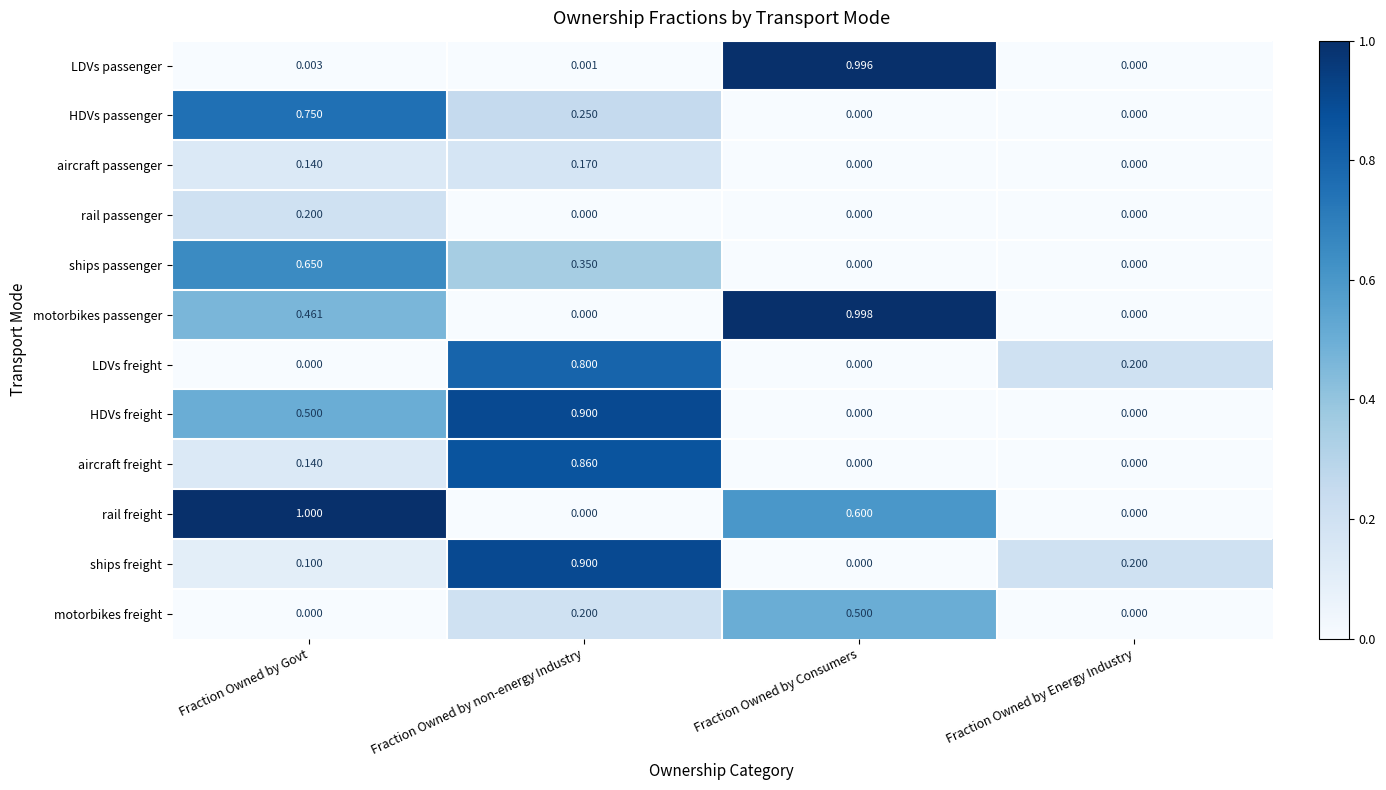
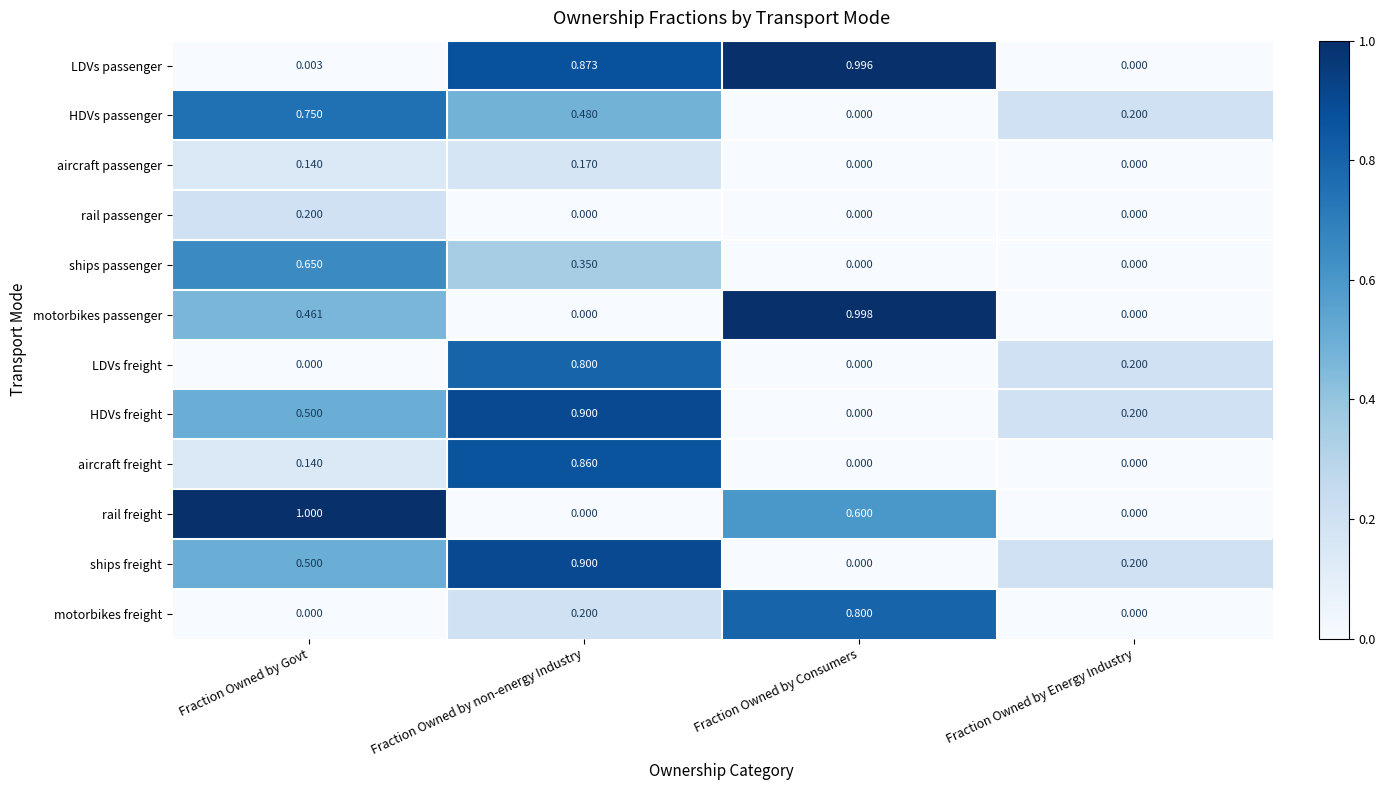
  {
    "LDVs passenger": {
      "Fraction Owned by Govt": 0.003,
-     "Fraction Owned by non-energy Industry": 0.001,
+     "Fraction Owned by non-energy Industry": 0.873,
      "Fraction Owned by Consumers": 0.996,
      "Fraction Owned by Energy Industry": 0.000
    },
    "HDVs passenger": {
      "Fraction Owned by Govt": 0.750,
-     "Fraction Owned by non-energy Industry": 0.250,
+     "Fraction Owned by non-energy Industry": 0.480,
      "Fraction Owned by Consumers": 0.000,
-     "Fraction Owned by Energy Industry": 0.000
+     "Fraction Owned by Energy Industry": 0.200
    },
    "aircraft passenger": {
      "Fraction Owned by Govt": 0.140,
      "Fraction Owned by non-energy Industry": 0.170,
      "Fraction Owned by Consumers": 0.000,
      "Fraction Owned by Energy Industry": 0.000
    },
    "rail passenger": {
      "Fraction Owned by Govt": 0.200,
      "Fraction Owned by non-energy Industry": 0.000,
      "Fraction Owned by Consumers": 0.000,
      "Fraction Owned by Energy Industry": 0.000
    },
    "ships passenger": {
      "Fraction Owned by Govt": 0.650,
      "Fraction Owned by non-energy Industry": 0.350,
      "Fraction Owned by Consumers": 0.000,
      "Fraction Owned by Energy Industry": 0.000
    },
    "motorbikes passenger": {
      "Fraction Owned by Govt": 0.461,
      "Fraction Owned by non-energy Industry": 0.000,
      "Fraction Owned by Consumers": 0.998,
      "Fraction Owned by Energy Industry": 0.000
    },
    "LDVs freight": {
      "Fraction Owned by Govt": 0.000,
      "Fraction Owned by non-energy Industry": 0.800,
      "Fraction Owned by Consumers": 0.000,
      "Fraction Owned by Energy Industry": 0.200
    },
    "HDVs freight": {
      "Fraction Owned by Govt": 0.500,
      "Fraction Owned by non-energy Industry": 0.900,
      "Fraction Owned by Consumers": 0.000,
-     "Fraction Owned by Energy Industry": 0.000
+     "Fraction Owned by Energy Industry": 0.200
    },
    "aircraft freight": {
      "Fraction Owned by Govt": 0.140,
      "Fraction Owned by non-energy Industry": 0.860,
      "Fraction Owned by Consumers": 0.000,
      "Fraction Owned by Energy Industry": 0.000
    },
    "rail freight": {
      "Fraction Owned by Govt": 1.000,
      "Fraction Owned by non-energy Industry": 0.000,
      "Fraction Owned by Consumers": 0.600,
      "Fraction Owned by Energy Industry": 0.000
    },
    "ships freight": {
-     "Fraction Owned by Govt": 0.100,
+     "Fraction Owned by Govt": 0.500,
      "Fraction Owned by non-energy Industry": 0.900,
      "Fraction Owned by Consumers": 0.000,
      "Fraction Owned by Energy Industry": 0.200
    },
    "motorbikes freight": {
      "Fraction Owned by Govt": 0.000,
      "Fraction Owned by non-energy Industry": 0.200,
-     "Fraction Owned by Consumers": 0.500,
+     "Fraction Owned by Consumers": 0.800,
      "Fraction Owned by Energy Industry": 0.000
    }
  }
